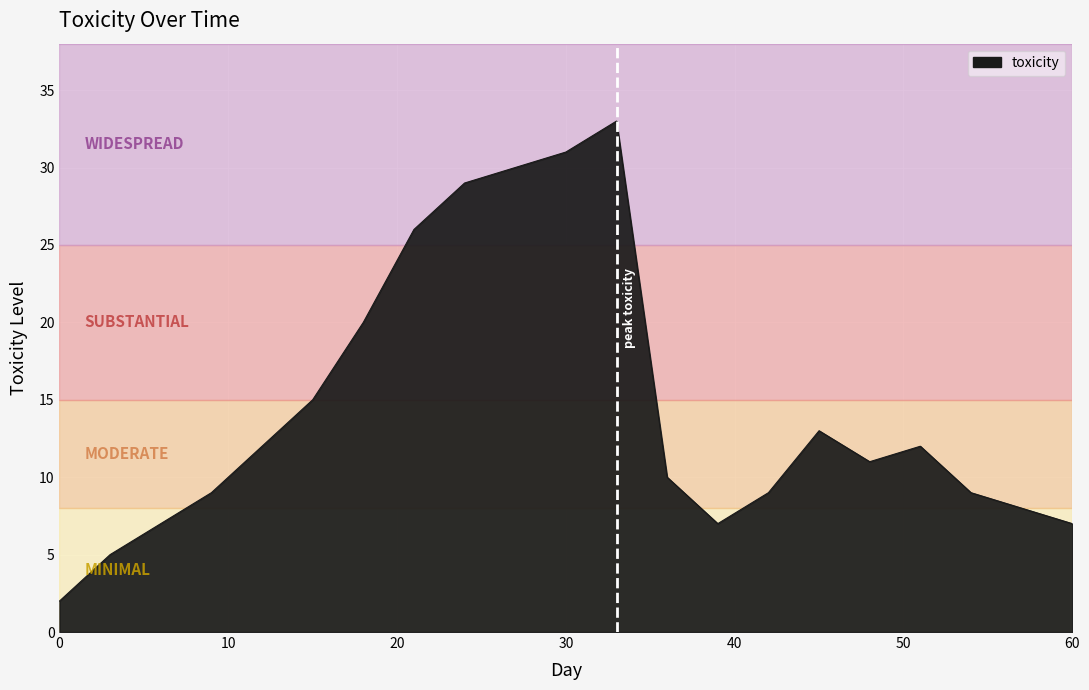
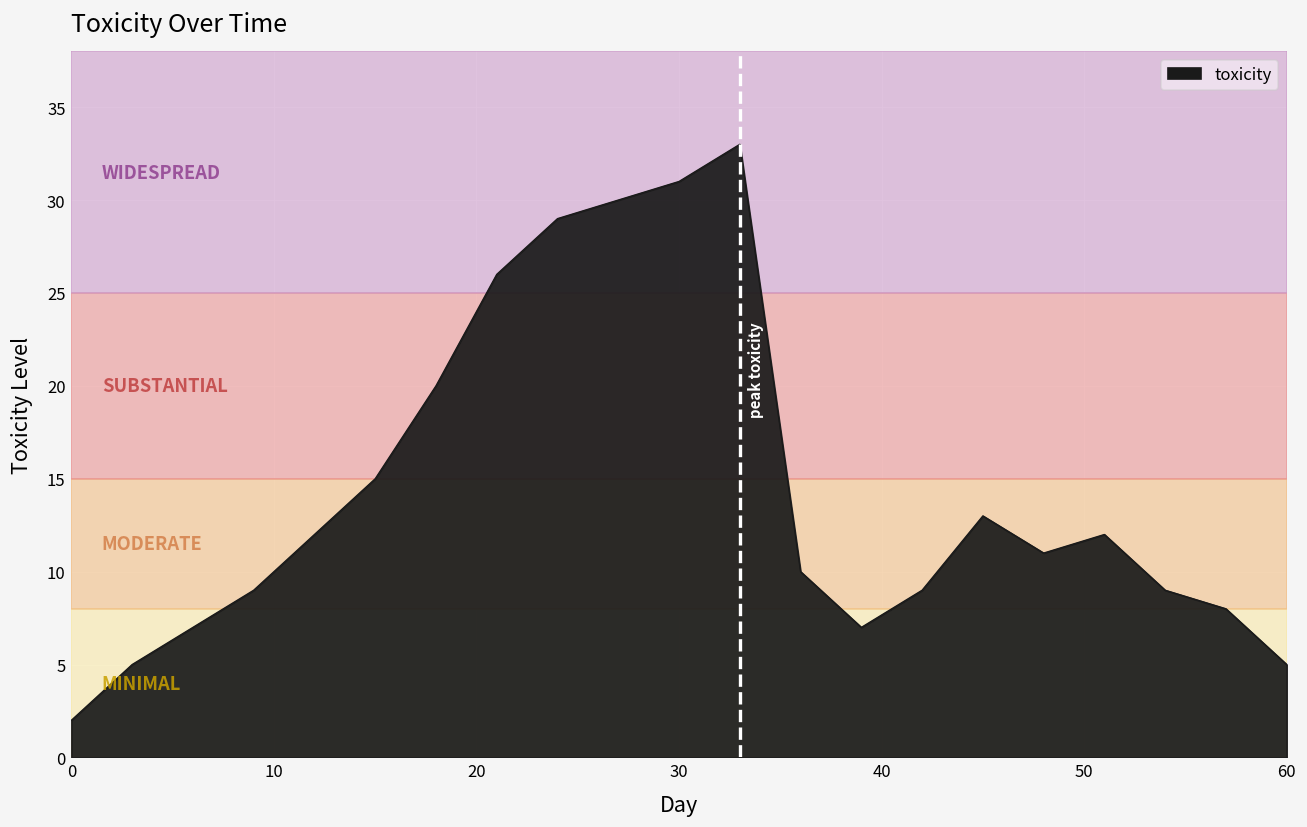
  {
    "0": 2,
    "30": 31,
-   "60": 7
+   "60": 5
  }
